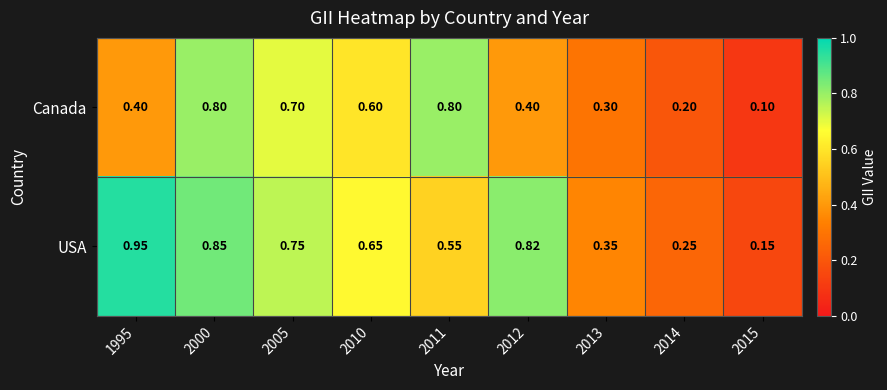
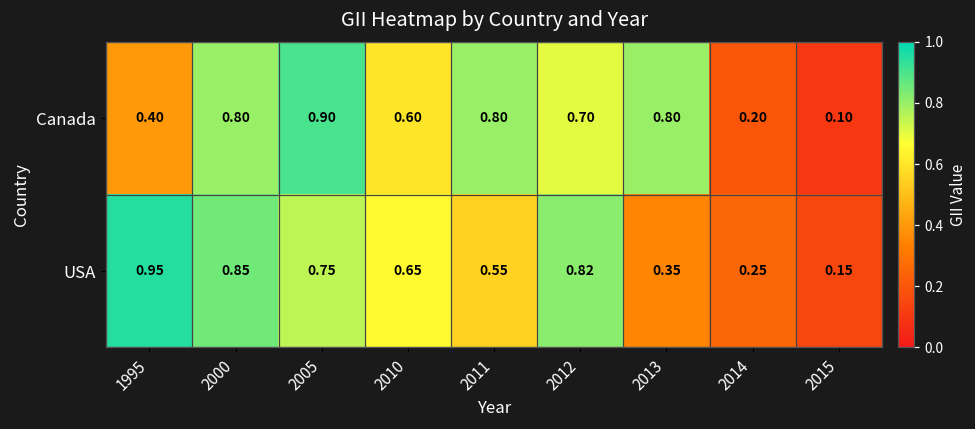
  {
    "Canada": {
      "1995": 0.40,
      "2000": 0.80,
-     "2005": 0.70,
+     "2005": 0.90,
      "2010": 0.60,
      "2011": 0.80,
-     "2012": 0.40,
-     "2013": 0.30,
+     "2012": 0.70,
+     "2013": 0.80,
      "2014": 0.20,
      "2015": 0.10
    },
    "USA": {
      "1995": 0.95,
      "2000": 0.85,
      "2005": 0.75,
      "2010": 0.65,
      "2011": 0.55,
      "2012": 0.82,
      "2013": 0.35,
      "2014": 0.25,
      "2015": 0.15
    }
  }
